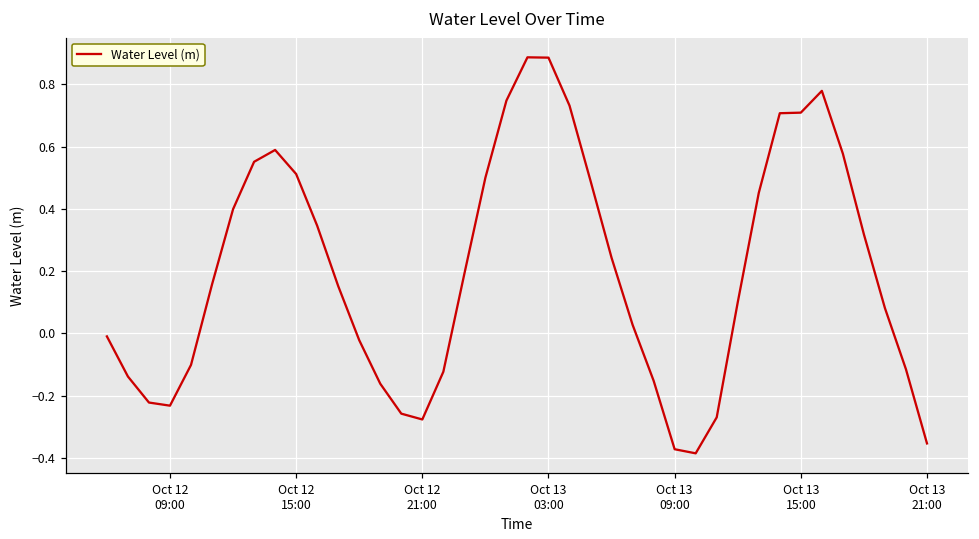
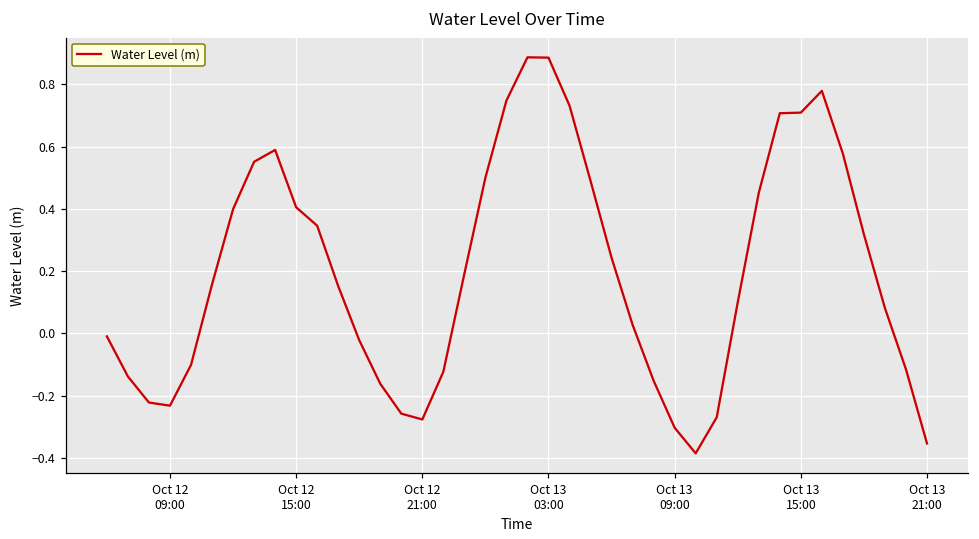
  {
    "Oct 12 09:00": -0.23,
-   "Oct 12 15:00": 0.51,
+   "Oct 12 15:00": 0.41,
    "Oct 12 21:00": -0.28,
    "Oct 13 03:00": 0.89,
-   "Oct 13 09:00": -0.37,
+   "Oct 13 09:00": -0.30,
    "Oct 13 15:00": 0.71,
    "Oct 13 21:00": -0.35
  }
